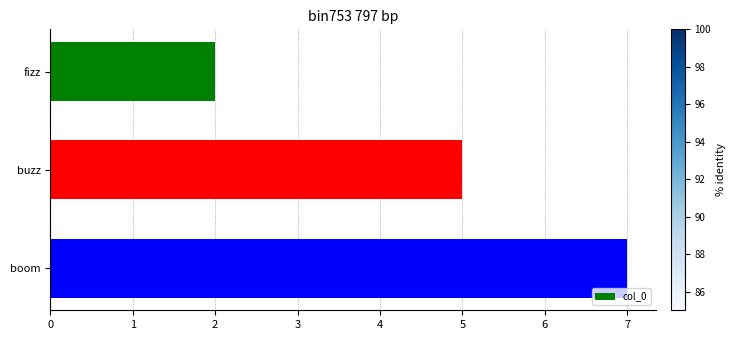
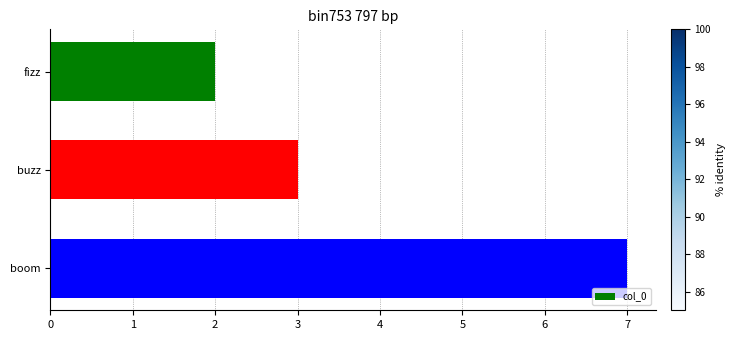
  {
    "fizz": 2,
-   "buzz": 5,
+   "buzz": 3,
    "boom": 7
  }
